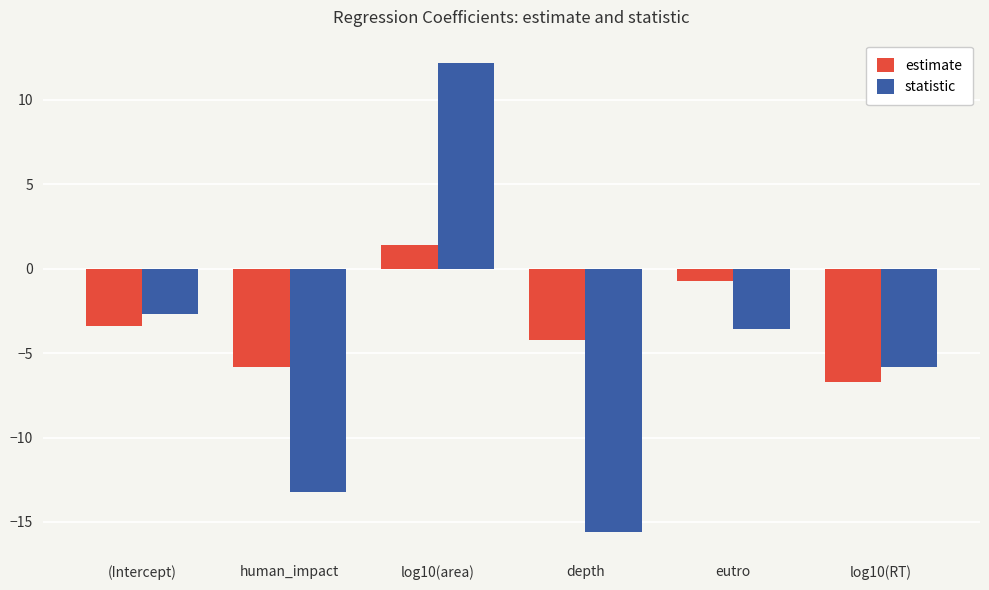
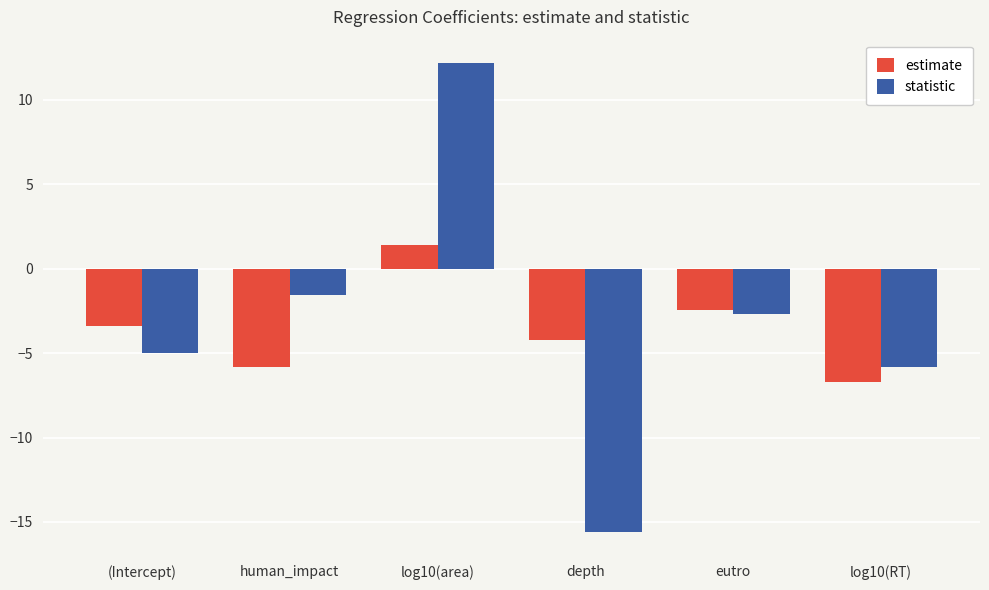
  {
    "estimate": {
      "(Intercept)": -3.4,
      "human_impact": -5.8,
      "log10(area)": 1.4,
      "depth": -4.2,
-     "eutro": -0.7,
+     "eutro": -2.5,
      "log10(RT)": -6.7
    },
    "statistic": {
-     "(Intercept)": -2.7,
-     "human_impact": -13.2,
+     "(Intercept)": -5.0,
+     "human_impact": -1.6,
      "log10(area)": 12.2,
      "depth": -15.6,
-     "eutro": -3.6,
+     "eutro": -2.7,
      "log10(RT)": -5.8
    }
  }
